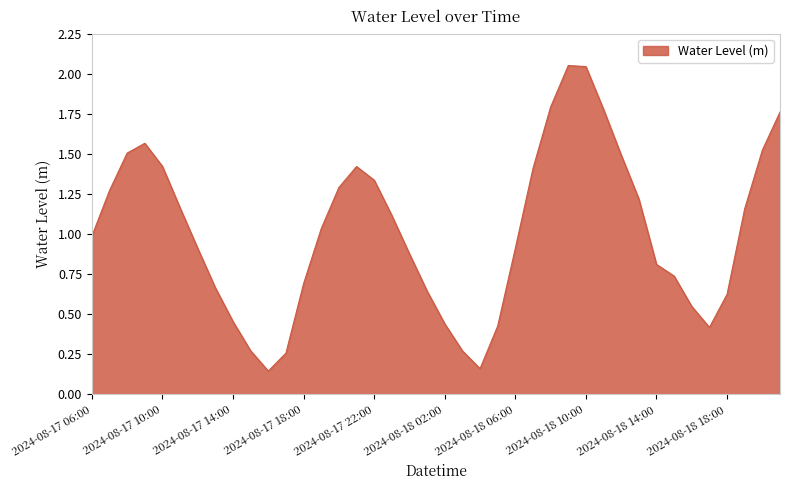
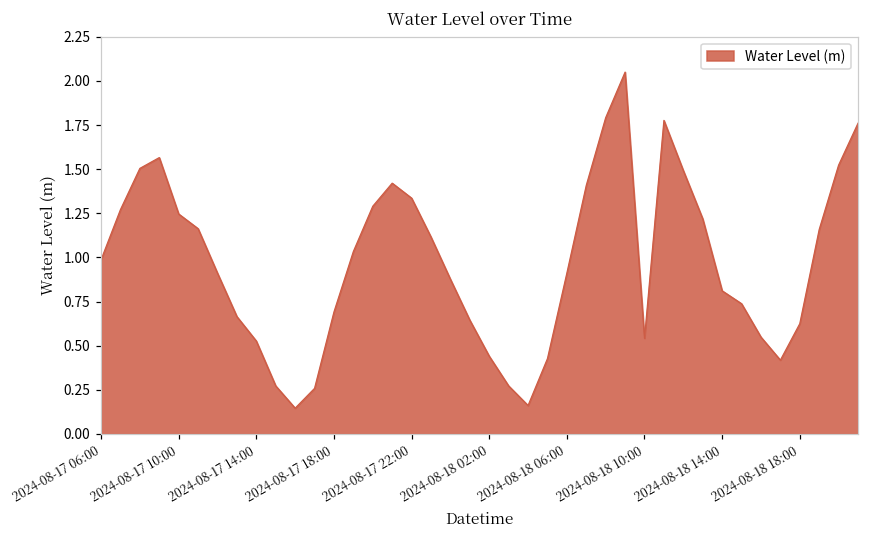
  {
    "2024-08-17 06:00": 0.99,
-   "2024-08-17 10:00": 1.42,
-   "2024-08-17 14:00": 0.45,
+   "2024-08-17 10:00": 1.25,
+   "2024-08-17 14:00": 0.53,
    "2024-08-17 18:00": 0.69,
    "2024-08-17 22:00": 1.34,
    "2024-08-18 02:00": 0.44,
    "2024-08-18 06:00": 0.91,
-   "2024-08-18 10:00": 2.04,
+   "2024-08-18 10:00": 0.54,
    "2024-08-18 14:00": 0.81,
    "2024-08-18 18:00": 0.62
  }
